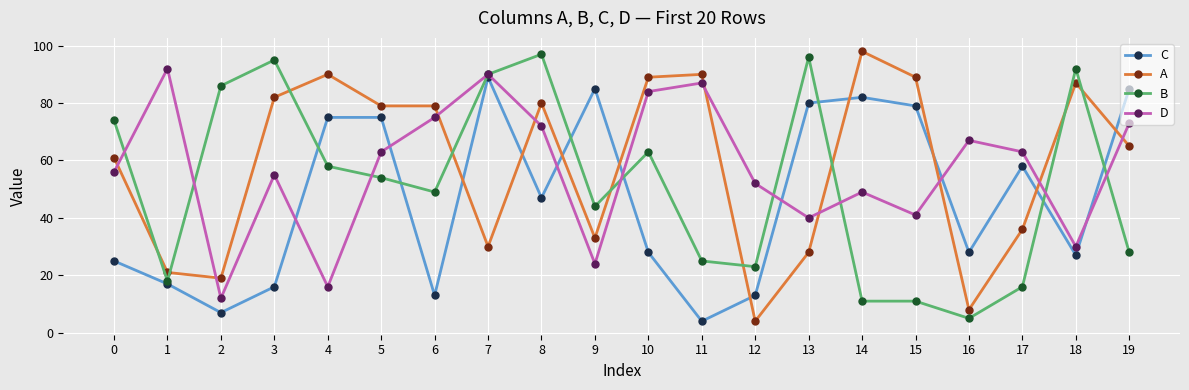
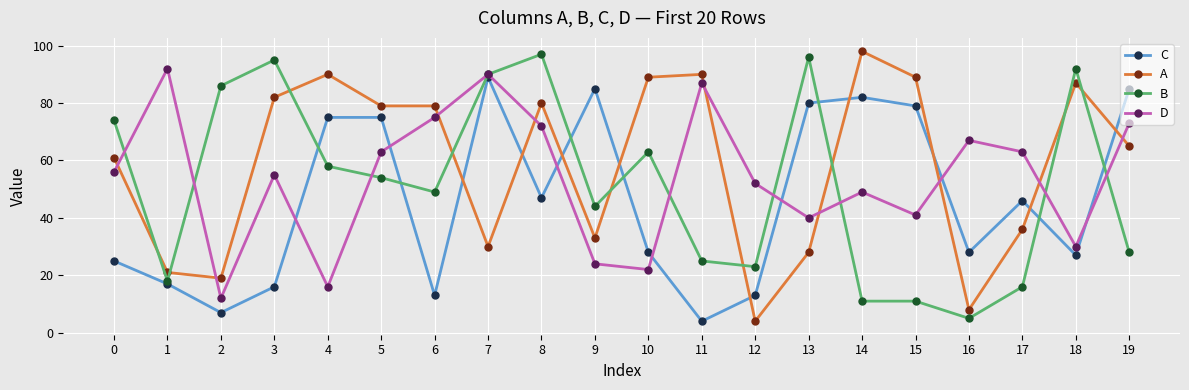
  {
    "C": {
      "0": 25,
      "1": 17,
      "2": 7,
      "3": 16,
      "4": 75,
      "5": 75,
      "6": 13,
      "7": 89,
      "8": 47,
      "9": 85,
      "10": 28,
      "11": 4,
      "12": 13,
      "13": 80,
      "14": 82,
      "15": 79,
      "16": 28,
-     "17": 58,
+     "17": 46,
      "18": 27
    },
    "A": {
      "0": 61,
      "1": 21,
      "2": 19,
      "3": 82,
      "4": 90,
      "5": 79,
      "6": 79,
      "7": 30,
      "8": 80,
      "9": 33,
      "10": 89,
      "11": 90,
      "12": 4,
      "13": 28,
      "14": 98,
      "15": 89,
      "16": 8,
      "17": 36,
      "18": 87,
      "19": 65
    },
    "B": {
      "0": 74,
      "1": 18,
      "2": 86,
      "3": 95,
      "4": 58,
      "5": 54,
      "6": 49,
      "8": 97,
      "9": 44,
      "10": 63,
      "11": 25,
      "12": 23,
      "13": 96,
      "14": 11,
      "15": 11,
      "16": 5,
      "17": 16,
      "18": 92,
      "19": 28
    },
    "D": {
      "0": 56,
      "1": 92,
      "2": 12,
      "3": 55,
      "4": 16,
      "5": 63,
      "6": 75,
      "8": 72,
      "9": 24,
-     "10": 84,
+     "10": 22,
      "11": 87,
      "12": 52,
      "13": 40,
      "14": 49,
      "15": 41,
      "16": 67,
      "17": 63,
      "18": 30
    }
  }
